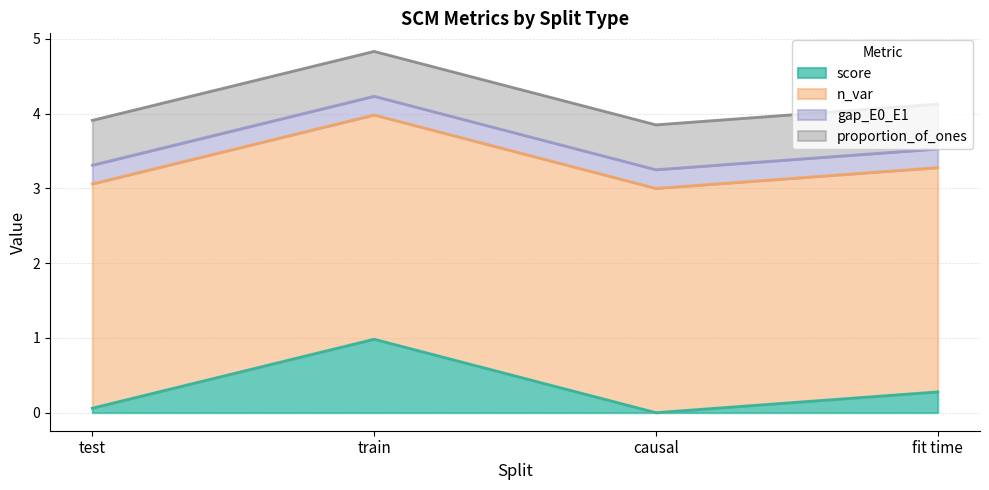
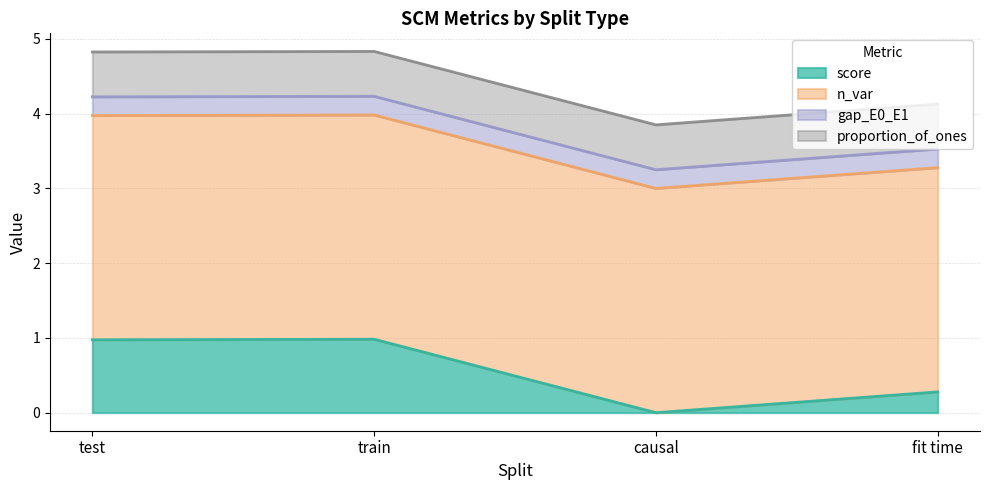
  {
    "score": {
-     "test": 0.1,
+     "test": 1.0,
      "train": 1.0,
      "causal": 0.0,
      "fit time": 0.3
    },
    "n_var": {
      "test": 3.0,
      "train": 3.0,
      "causal": 3.0,
      "fit time": 3.0
    }
  }
